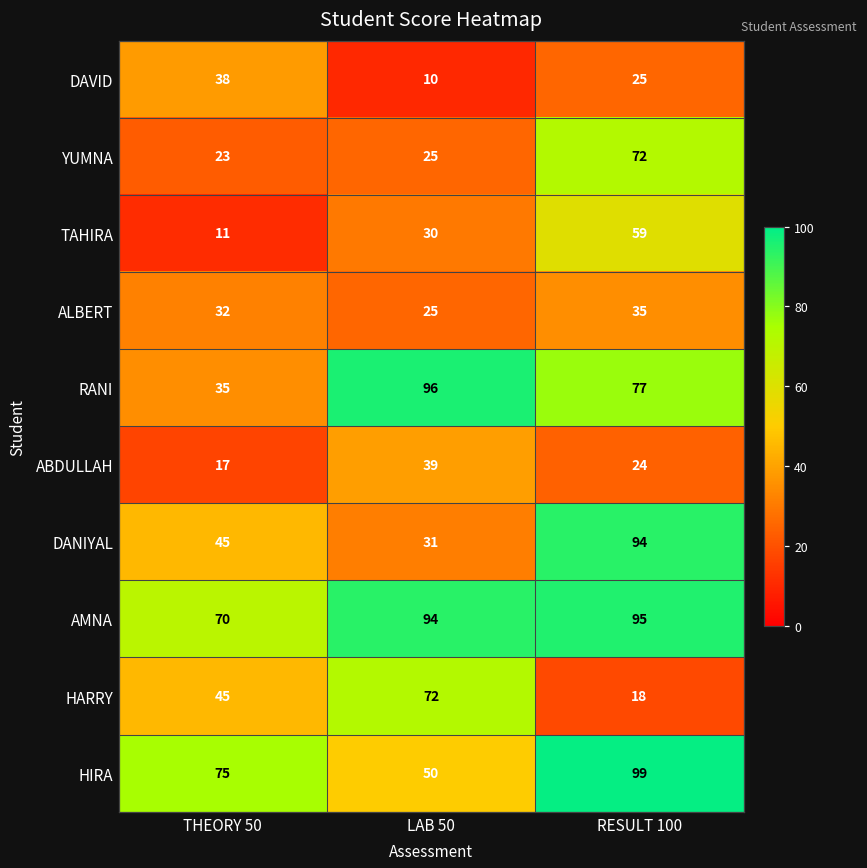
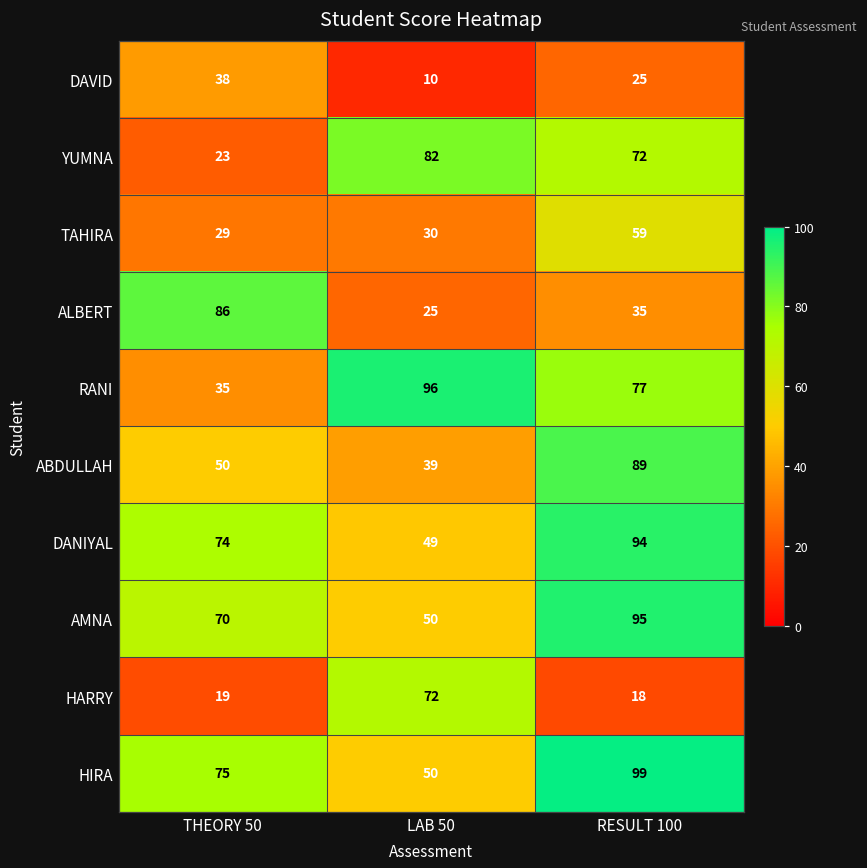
  {
    "DAVID": {
      "THEORY 50": 38,
      "LAB 50": 10,
      "RESULT 100": 25
    },
    "YUMNA": {
      "THEORY 50": 23,
-     "LAB 50": 25,
+     "LAB 50": 82,
      "RESULT 100": 72
    },
    "TAHIRA": {
-     "THEORY 50": 11,
+     "THEORY 50": 29,
      "LAB 50": 30,
      "RESULT 100": 59
    },
    "ALBERT": {
-     "THEORY 50": 32,
+     "THEORY 50": 86,
      "LAB 50": 25,
      "RESULT 100": 35
    },
    "RANI": {
      "THEORY 50": 35,
      "LAB 50": 96,
      "RESULT 100": 77
    },
    "ABDULLAH": {
-     "THEORY 50": 17,
+     "THEORY 50": 50,
      "LAB 50": 39,
-     "RESULT 100": 24
+     "RESULT 100": 89
    },
    "DANIYAL": {
-     "THEORY 50": 45,
-     "LAB 50": 31,
+     "THEORY 50": 74,
+     "LAB 50": 49,
      "RESULT 100": 94
    },
    "AMNA": {
      "THEORY 50": 70,
-     "LAB 50": 94,
+     "LAB 50": 50,
      "RESULT 100": 95
    },
    "HARRY": {
-     "THEORY 50": 45,
+     "THEORY 50": 19,
      "LAB 50": 72,
      "RESULT 100": 18
    },
    "HIRA": {
      "THEORY 50": 75,
      "LAB 50": 50,
      "RESULT 100": 99
    }
  }
